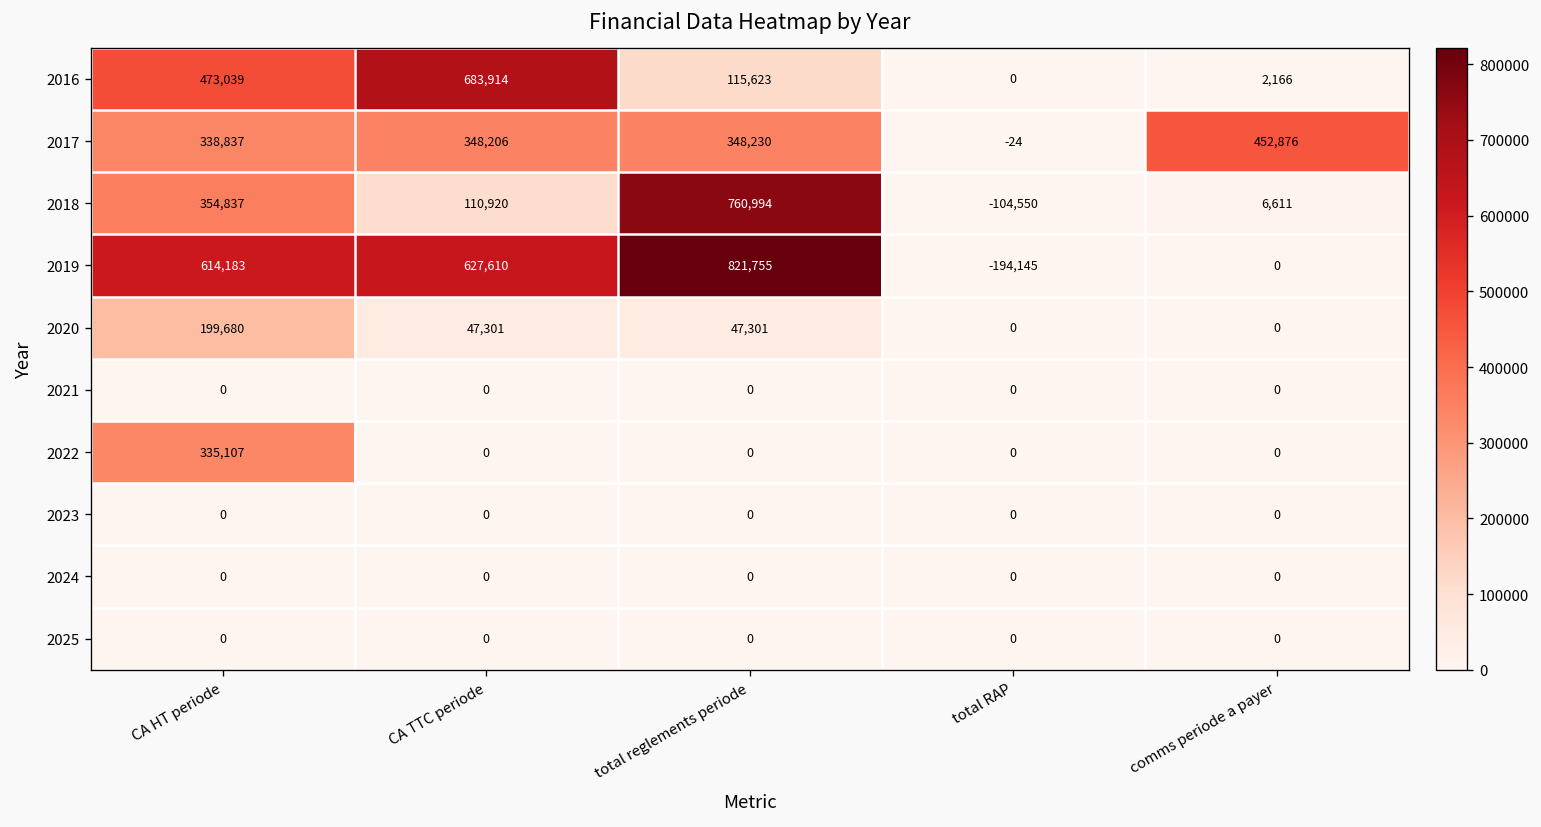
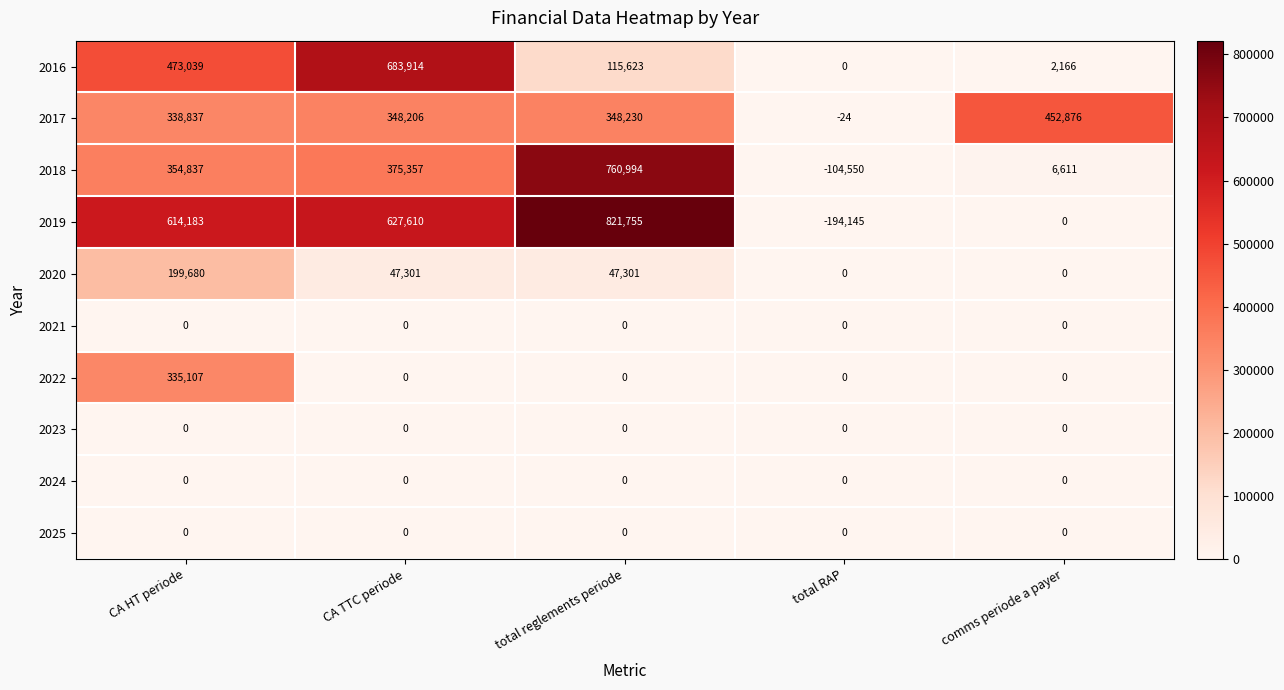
  {
    "2016": {
      "CA HT periode": "473,039",
      "CA TTC periode": "683,914",
      "total reglements periode": "115,623",
      "total RAP": "0",
      "comms periode a payer": "2,166"
    },
    "2017": {
      "CA HT periode": "338,837",
      "CA TTC periode": "348,206",
      "total reglements periode": "348,230",
      "total RAP": "-24",
      "comms periode a payer": "452,876"
    },
    "2018": {
      "CA HT periode": "354,837",
-     "CA TTC periode": "110,920",
+     "CA TTC periode": "375,357",
      "total reglements periode": "760,994",
      "total RAP": "-104,550",
      "comms periode a payer": "6,611"
    },
    "2019": {
      "CA HT periode": "614,183",
      "CA TTC periode": "627,610",
      "total reglements periode": "821,755",
      "total RAP": "-194,145",
      "comms periode a payer": "0"
    },
    "2020": {
      "CA HT periode": "199,680",
      "CA TTC periode": "47,301",
      "total reglements periode": "47,301",
      "total RAP": "0",
      "comms periode a payer": "0"
    },
    "2021": {
      "CA HT periode": "0",
      "CA TTC periode": "0",
      "total reglements periode": "0",
      "total RAP": "0",
      "comms periode a payer": "0"
    },
    "2022": {
      "CA HT periode": "335,107",
      "CA TTC periode": "0",
      "total reglements periode": "0",
      "total RAP": "0",
      "comms periode a payer": "0"
    },
    "2023": {
      "CA HT periode": "0",
      "CA TTC periode": "0",
      "total reglements periode": "0",
      "total RAP": "0",
      "comms periode a payer": "0"
    },
    "2024": {
      "CA HT periode": "0",
      "CA TTC periode": "0",
      "total reglements periode": "0",
      "total RAP": "0",
      "comms periode a payer": "0"
    },
    "2025": {
      "CA HT periode": "0",
      "CA TTC periode": "0",
      "total reglements periode": "0",
      "total RAP": "0",
      "comms periode a payer": "0"
    }
  }
